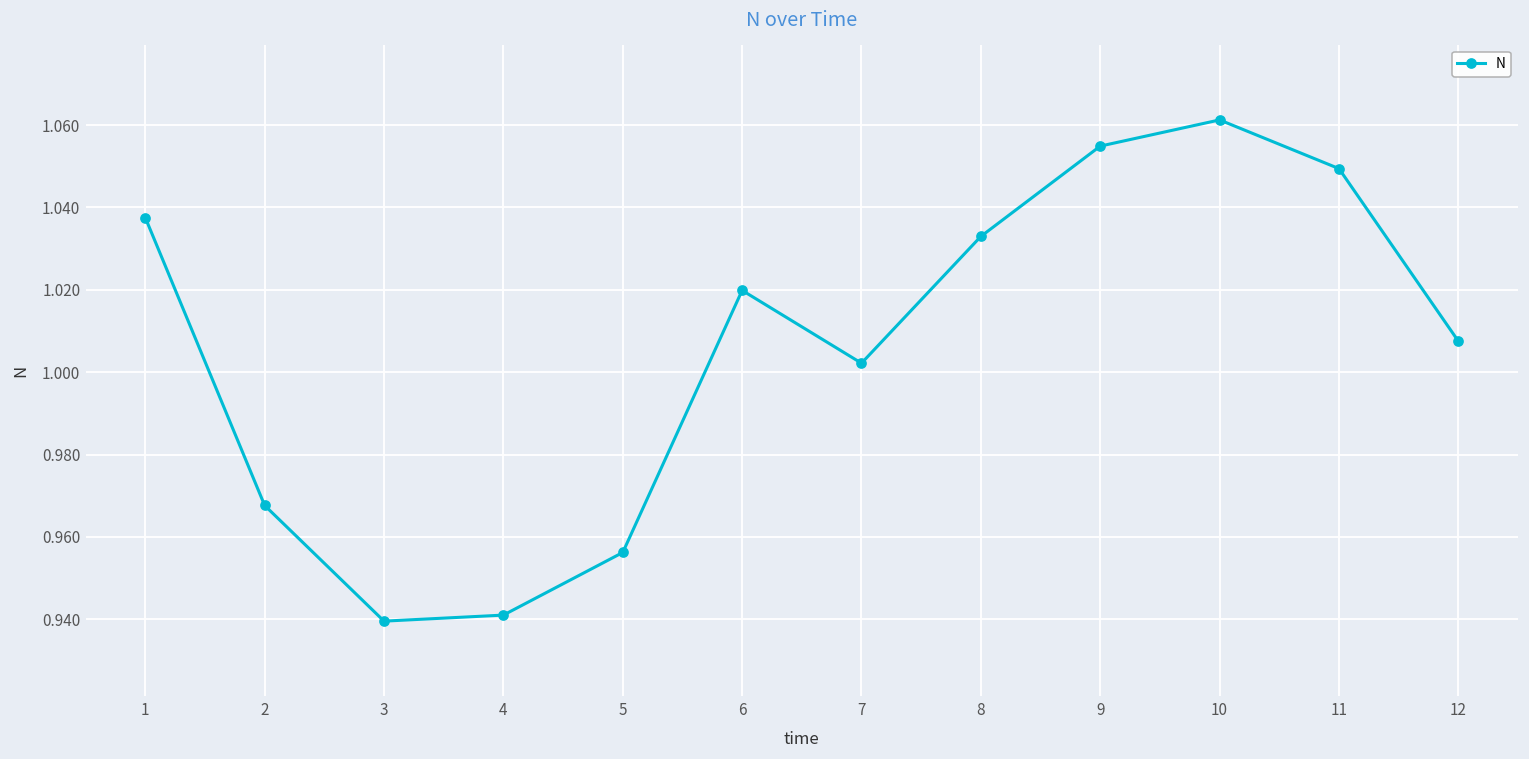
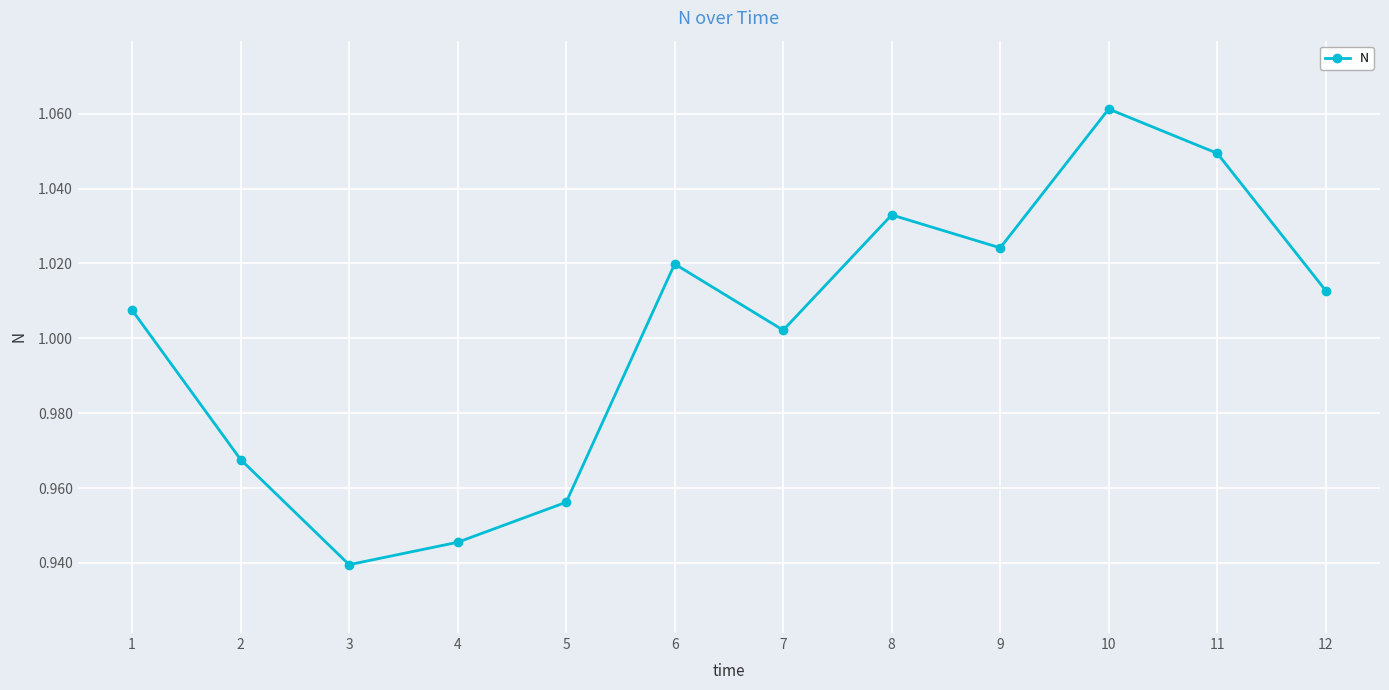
  {
-   "1": 1.038,
+   "1": 1.008,
    "2": 0.968,
    "3": 0.940,
-   "4": 0.941,
+   "4": 0.946,
    "5": 0.956,
    "6": 1.020,
    "7": 1.002,
    "8": 1.033,
-   "9": 1.055,
+   "9": 1.024,
    "10": 1.061,
    "11": 1.049,
-   "12": 1.008
+   "12": 1.013
  }
